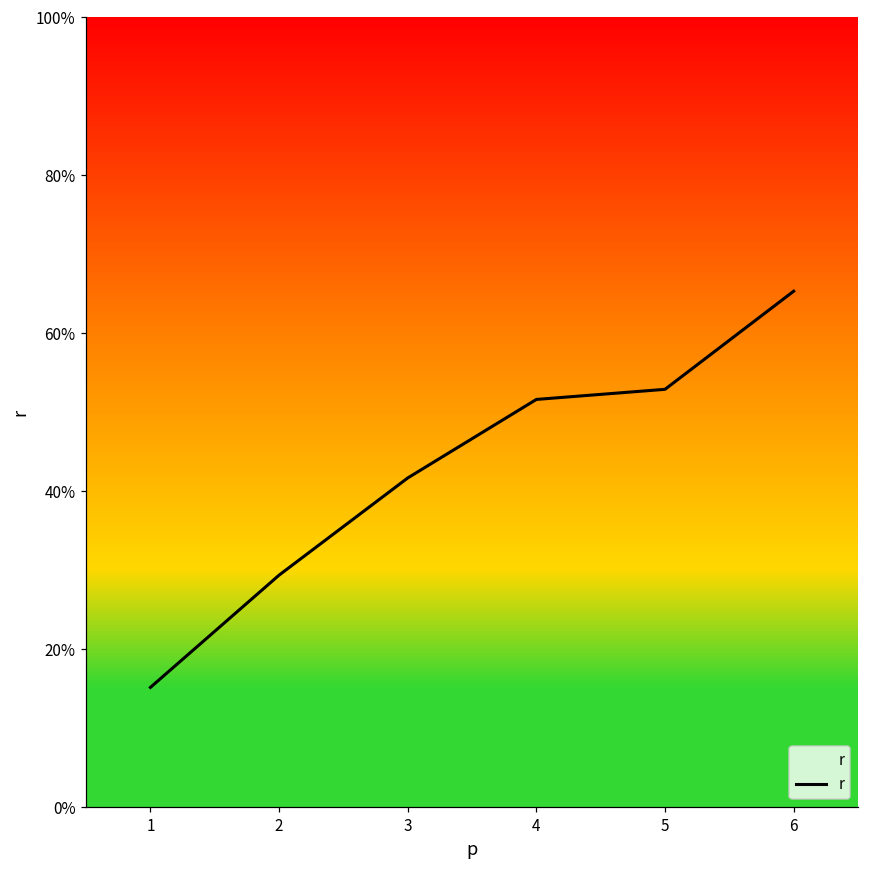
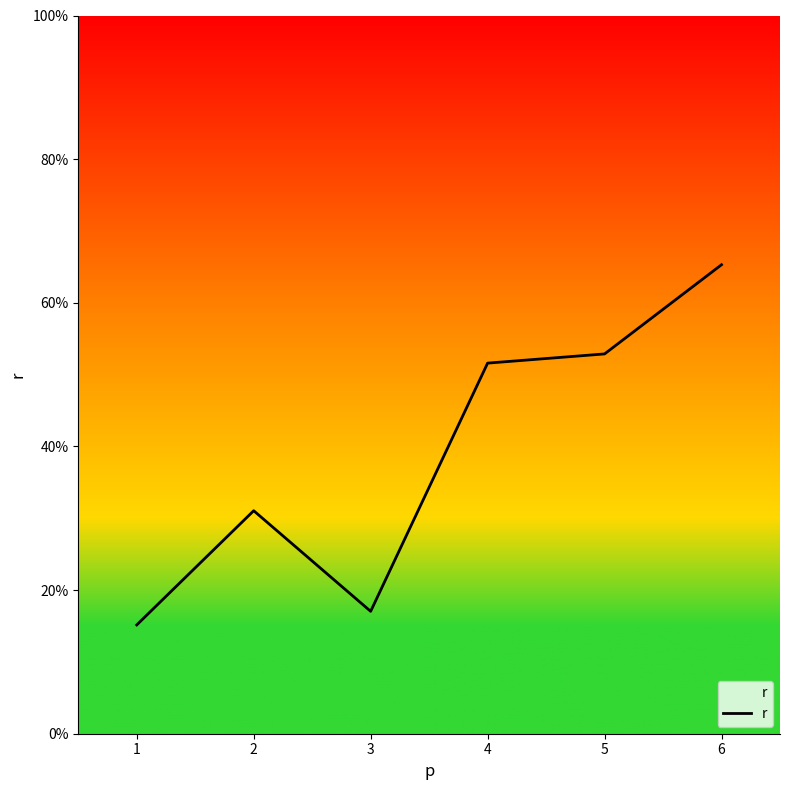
  {
    "1": "15%",
-   "2": "29%",
-   "3": "42%",
+   "2": "31%",
+   "3": "17%",
    "4": "52%",
    "5": "53%",
    "6": "65%"
  }
